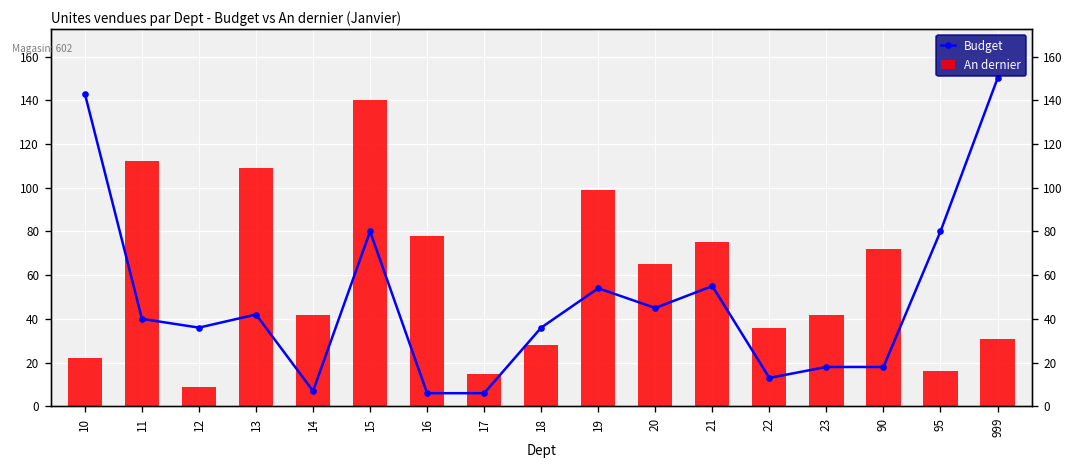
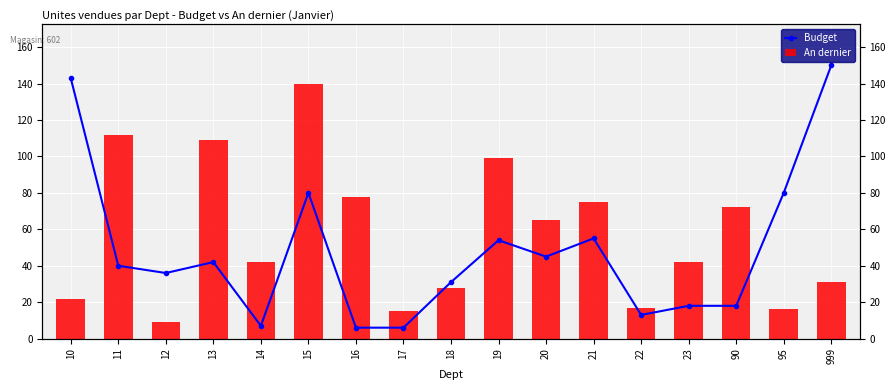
  {
    "Budget": {
      "10": 143,
      "11": 40,
      "12": 36,
      "13": 42,
      "14": 7,
      "15": 80,
      "16": 6,
      "17": 6,
-     "18": 36,
+     "18": 31,
      "19": 54,
      "20": 45,
      "21": 55,
      "22": 13,
      "23": 18,
      "90": 18,
      "95": 80,
      "999": 150
    },
    "An dernier": {
      "10": 22,
      "11": 112,
      "12": 9,
      "13": 109,
      "14": 42,
      "15": 140,
      "16": 78,
      "17": 15,
      "18": 28,
      "19": 99,
      "20": 65,
      "21": 75,
-     "22": 36,
+     "22": 17,
      "23": 42,
      "90": 72,
      "95": 16,
      "999": 31
    }
  }
